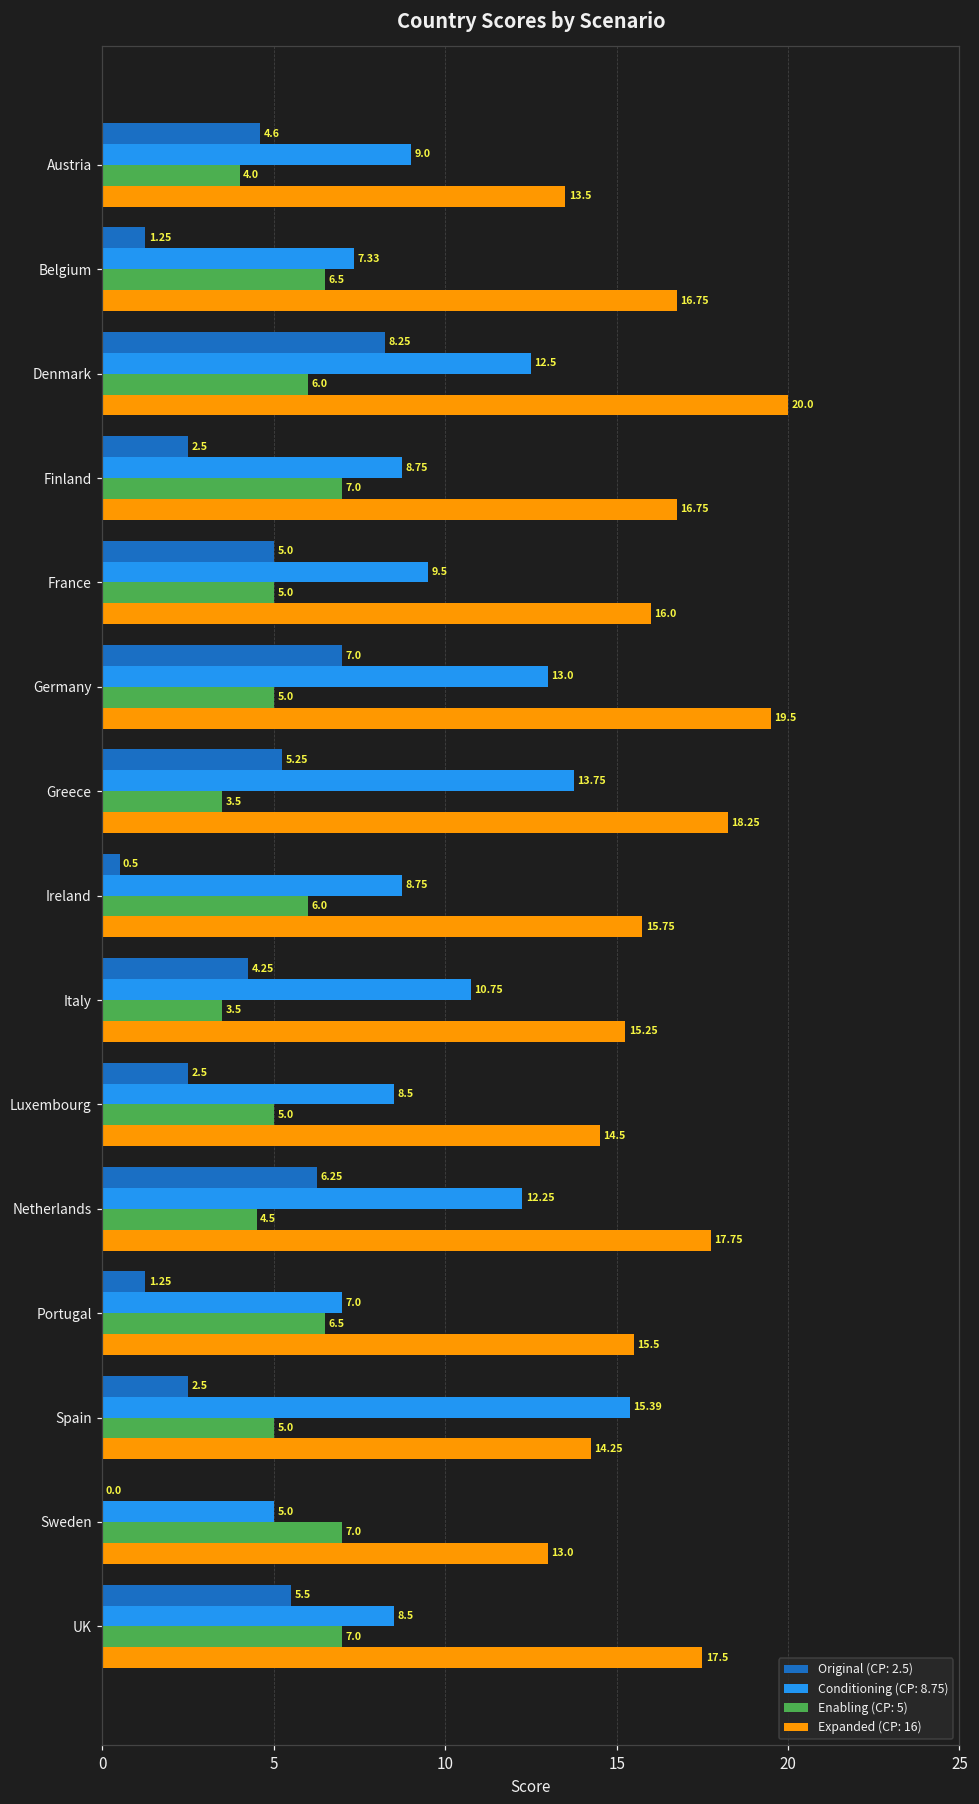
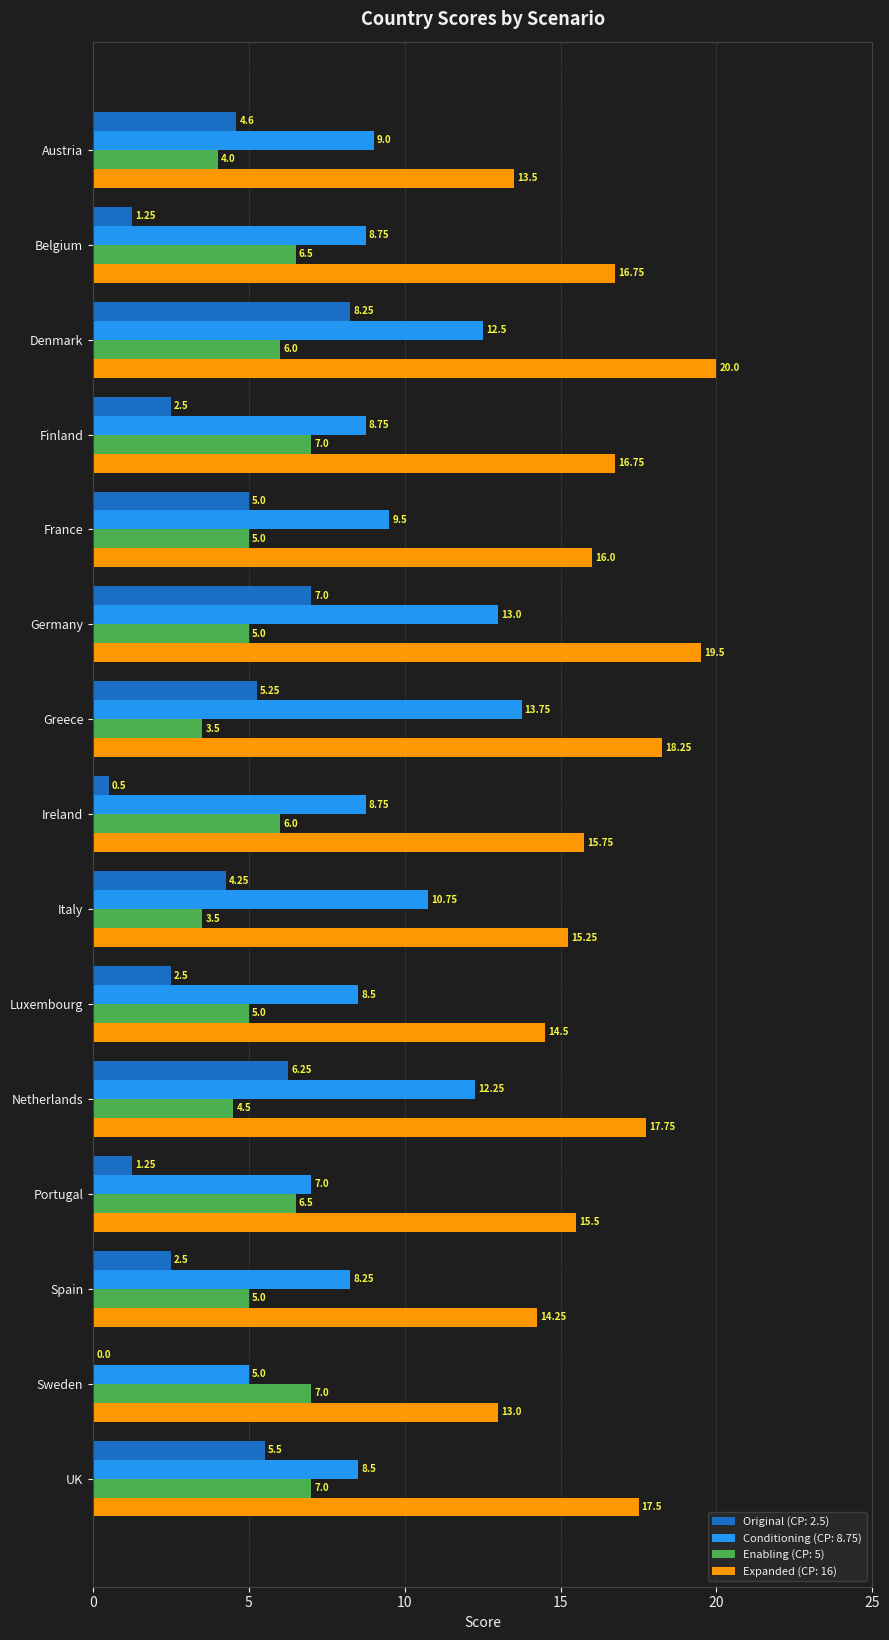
  {
    "Original (CP: 2.5)": {
      "Austria": 4.6,
      "Belgium": 1.25,
      "Denmark": 8.25,
      "Finland": 2.5,
      "France": 5.0,
      "Germany": 7.0,
      "Greece": 5.25,
      "Ireland": 0.5,
      "Italy": 4.25,
      "Luxembourg": 2.5,
      "Netherlands": 6.25,
      "Portugal": 1.25,
      "Spain": 2.5,
      "Sweden": 0.0,
      "UK": 5.5
    },
    "Conditioning (CP: 8.75)": {
      "Austria": 9.0,
-     "Belgium": 7.33,
+     "Belgium": 8.75,
      "Denmark": 12.5,
      "Finland": 8.75,
      "France": 9.5,
      "Germany": 13.0,
      "Greece": 13.75,
      "Ireland": 8.75,
      "Italy": 10.75,
      "Luxembourg": 8.5,
      "Netherlands": 12.25,
      "Portugal": 7.0,
-     "Spain": 15.39,
+     "Spain": 8.25,
      "Sweden": 5.0,
      "UK": 8.5
    },
    "Enabling (CP: 5)": {
      "Austria": 4.0,
      "Belgium": 6.5,
      "Denmark": 6.0,
      "Finland": 7.0,
      "France": 5.0,
      "Germany": 5.0,
      "Greece": 3.5,
      "Ireland": 6.0,
      "Italy": 3.5,
      "Luxembourg": 5.0,
      "Netherlands": 4.5,
      "Portugal": 6.5,
      "Spain": 5.0,
      "Sweden": 7.0,
      "UK": 7.0
    },
    "Expanded (CP: 16)": {
      "Austria": 13.5,
      "Belgium": 16.75,
      "Denmark": 20.0,
      "Finland": 16.75,
      "France": 16.0,
      "Germany": 19.5,
      "Greece": 18.25,
      "Ireland": 15.75,
      "Italy": 15.25,
      "Luxembourg": 14.5,
      "Netherlands": 17.75,
      "Portugal": 15.5,
      "Spain": 14.25,
      "Sweden": 13.0,
      "UK": 17.5
    }
  }
